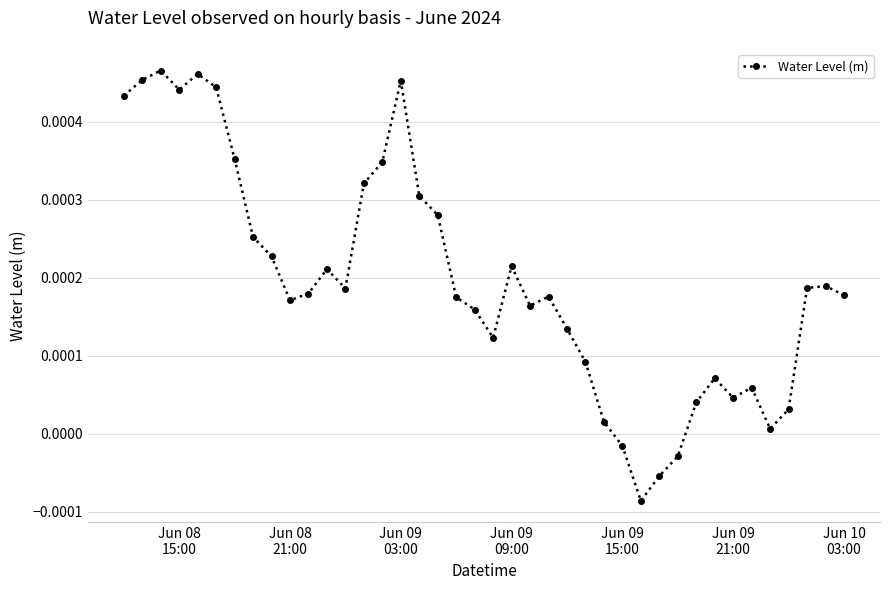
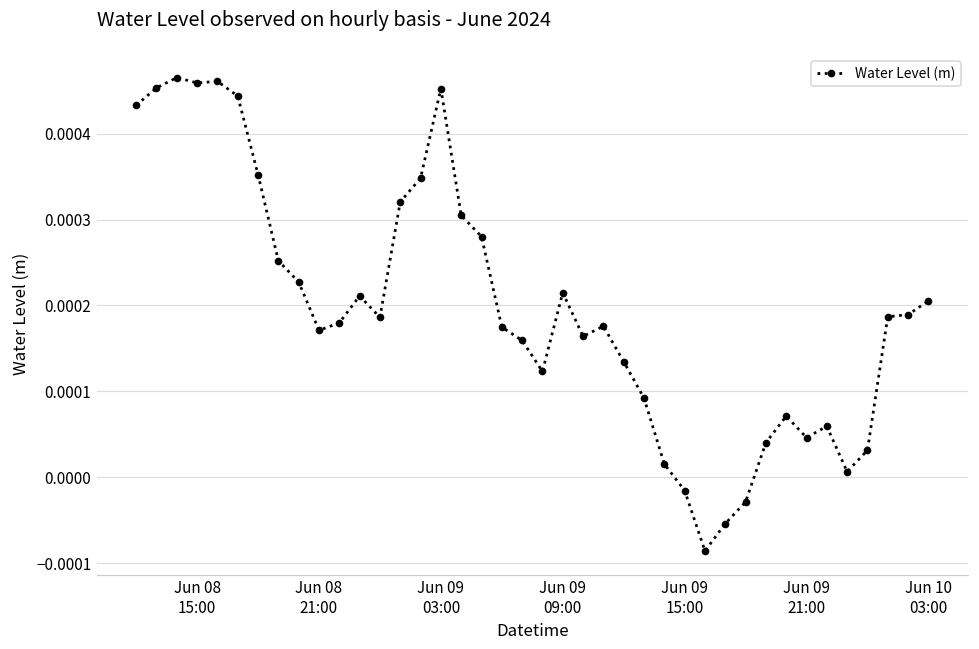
  {
-   "Jun 08 15:00": 0.00044,
+   "Jun 08 15:00": 0.00046,
    "Jun 08 21:00": 0.00017,
    "Jun 09 03:00": 0.00045,
    "Jun 09 09:00": 0.00021,
    "Jun 09 15:00": -0.00002,
    "Jun 09 21:00": 0.00005,
-   "Jun 10 03:00": 0.00018
+   "Jun 10 03:00": 0.00021
  }
